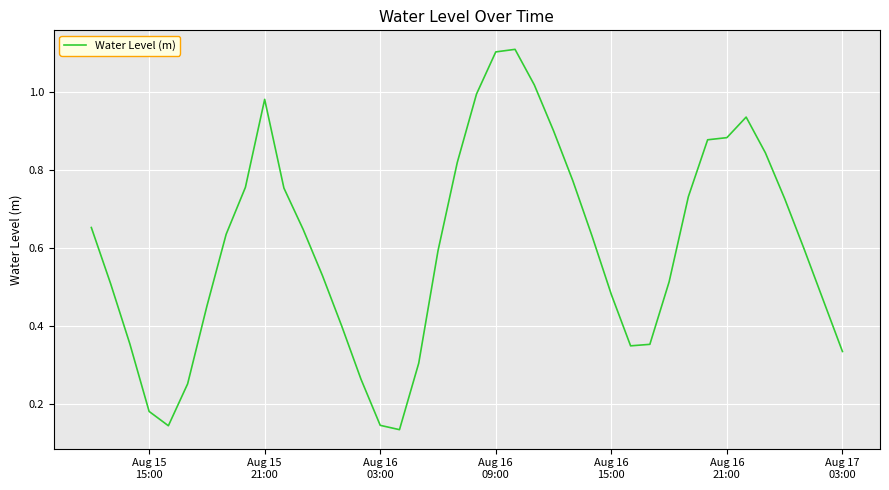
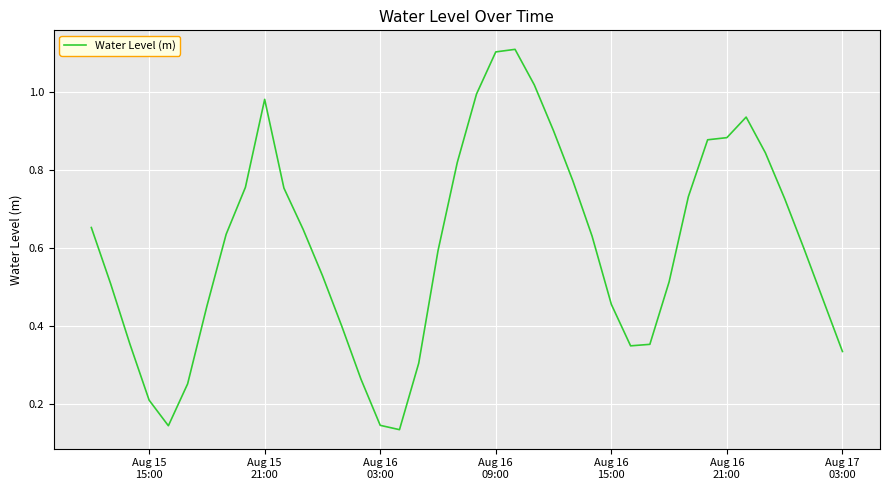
  {
-   "Aug 15 15:00": 0.18,
+   "Aug 15 15:00": 0.21,
    "Aug 15 21:00": 0.98,
    "Aug 16 03:00": 0.14,
    "Aug 16 09:00": 1.10,
-   "Aug 16 15:00": 0.48,
+   "Aug 16 15:00": 0.46,
    "Aug 16 21:00": 0.88,
    "Aug 17 03:00": 0.33
  }
